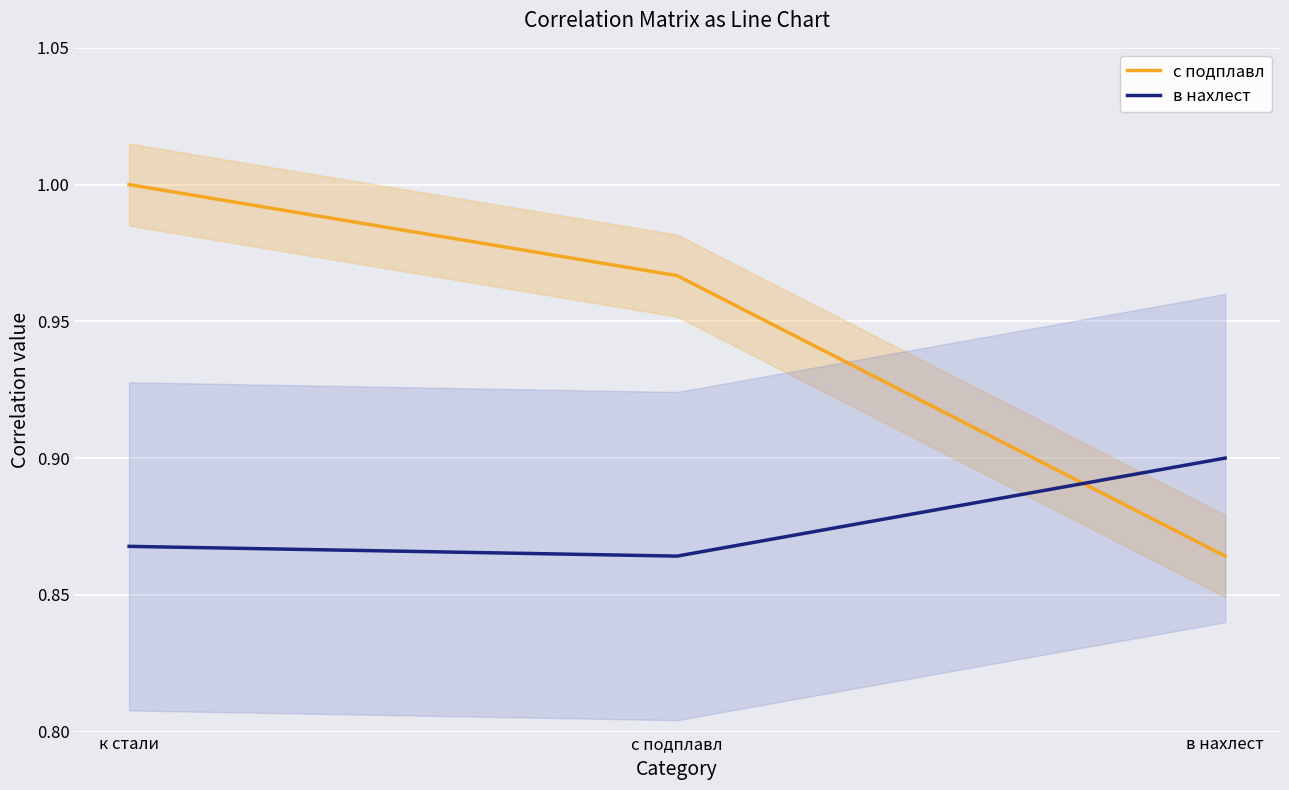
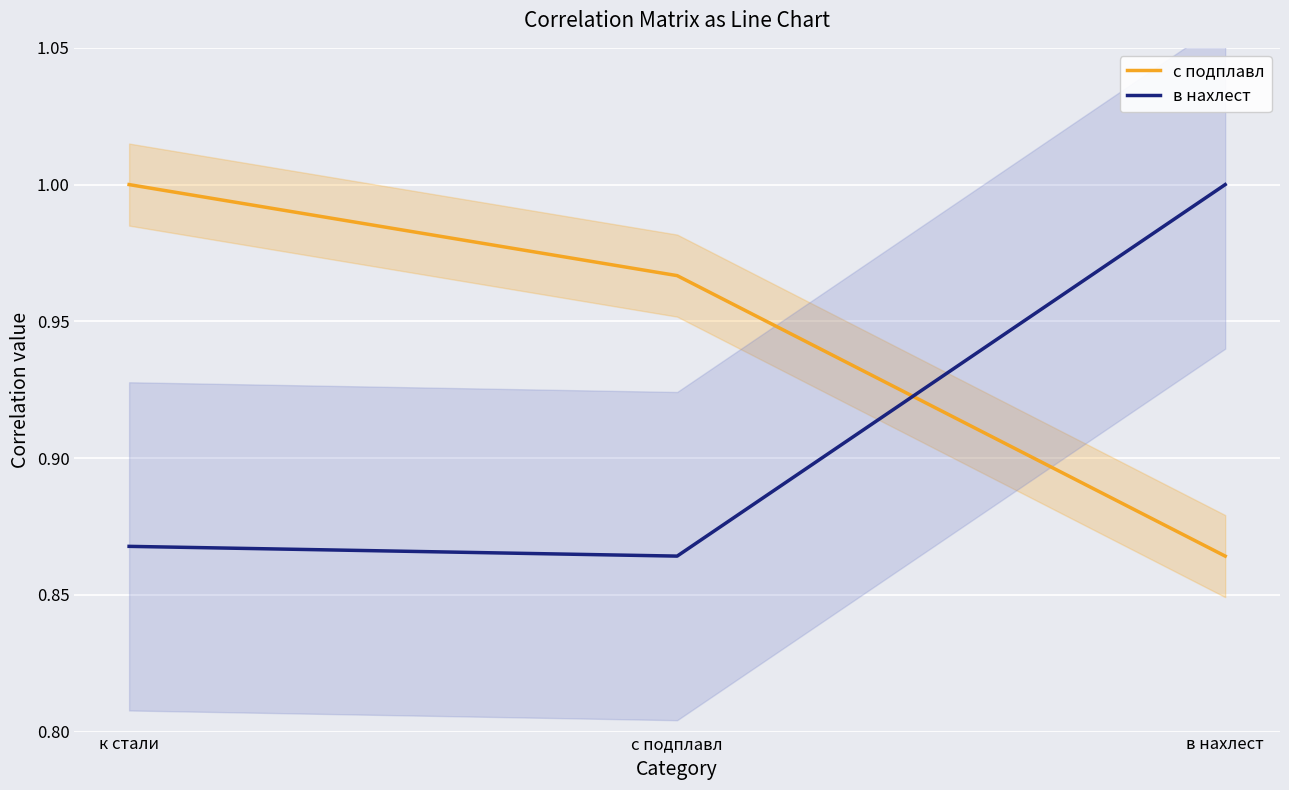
  {
    "в нахлест": {
      "к стали": 0.868,
      "с подплавл": 0.864,
-     "в нахлест": 0.9
+     "в нахлест": 1.0
    }
  }
